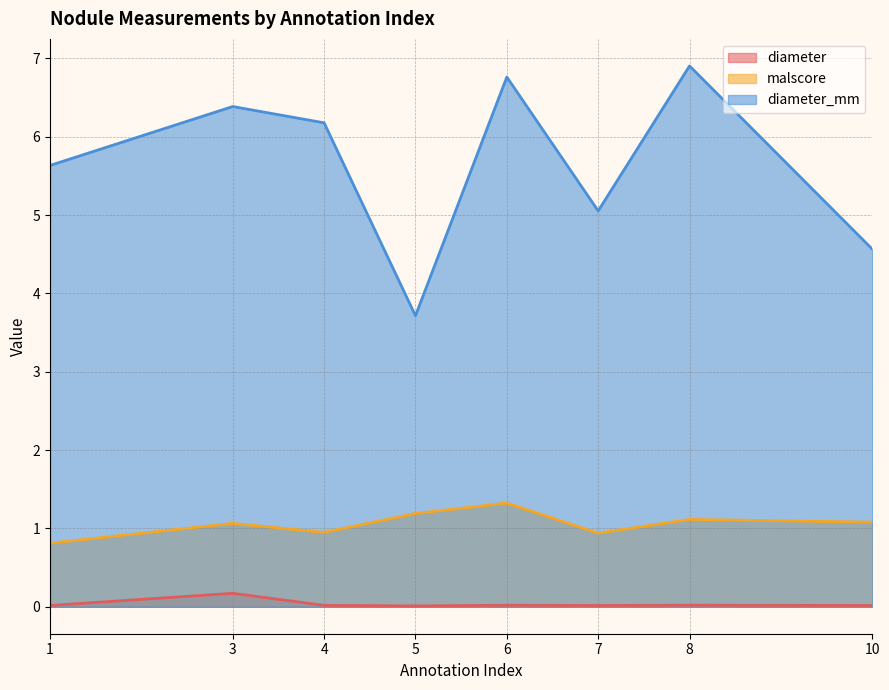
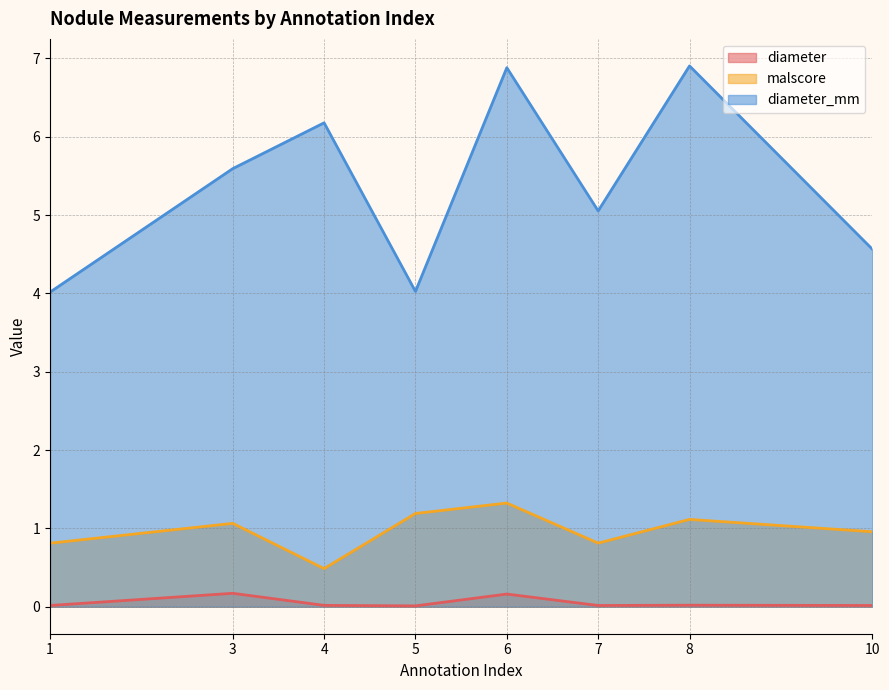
  {
    "diameter": {
      "1": 0.0,
      "3": 0.2,
      "4": 0.0,
      "5": 0.0,
-     "6": 0.0,
+     "6": 0.2,
      "7": 0.0,
      "8": 0.0,
      "10": 0.0
    },
    "malscore": {
      "1": 0.8,
      "3": 1.1,
-     "4": 0.9,
+     "4": 0.5,
      "5": 1.2,
      "6": 1.3,
-     "7": 0.9,
+     "7": 0.8,
      "8": 1.1,
-     "10": 1.1
+     "10": 1.0
    },
    "diameter_mm": {
-     "1": 5.6,
-     "3": 6.4,
+     "1": 4.0,
+     "3": 5.6,
      "4": 6.2,
-     "5": 3.7,
-     "6": 6.8,
+     "5": 4.0,
+     "6": 6.9,
      "7": 5.1,
      "8": 6.9,
      "10": 4.6
    }
  }
